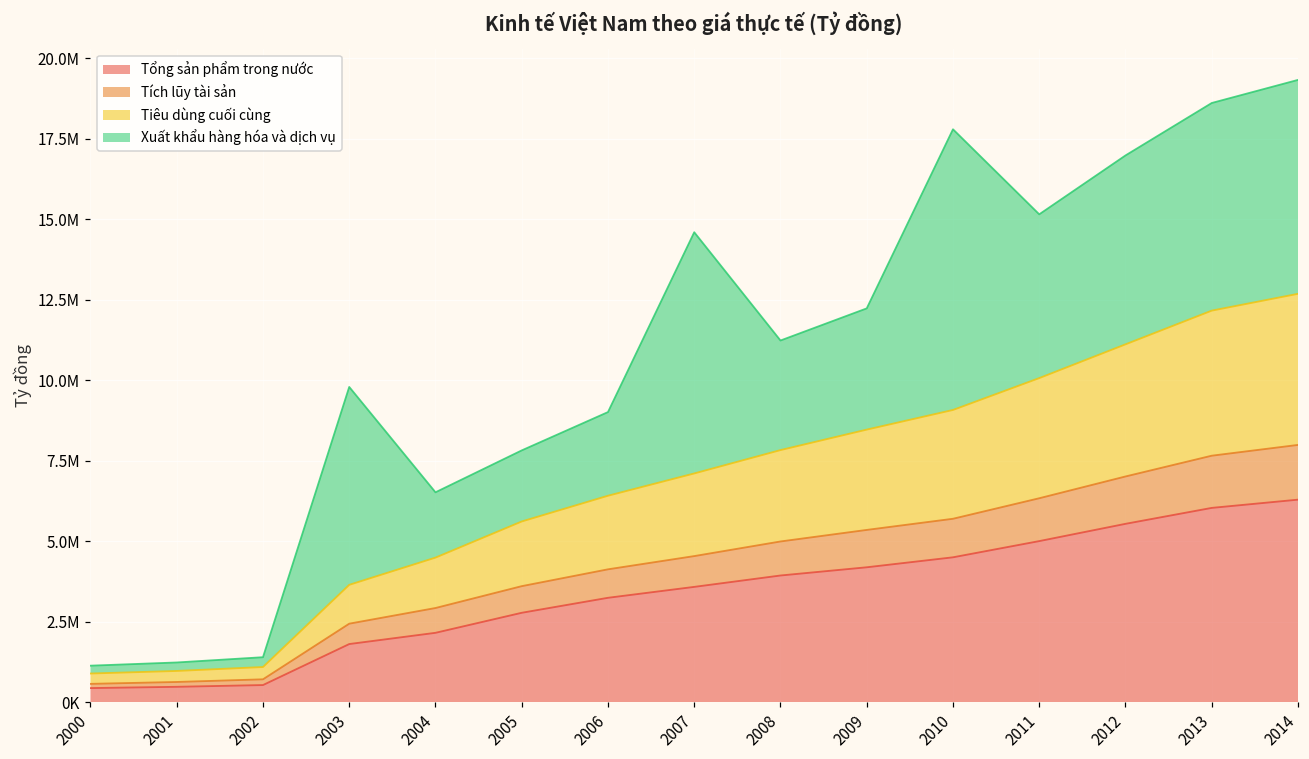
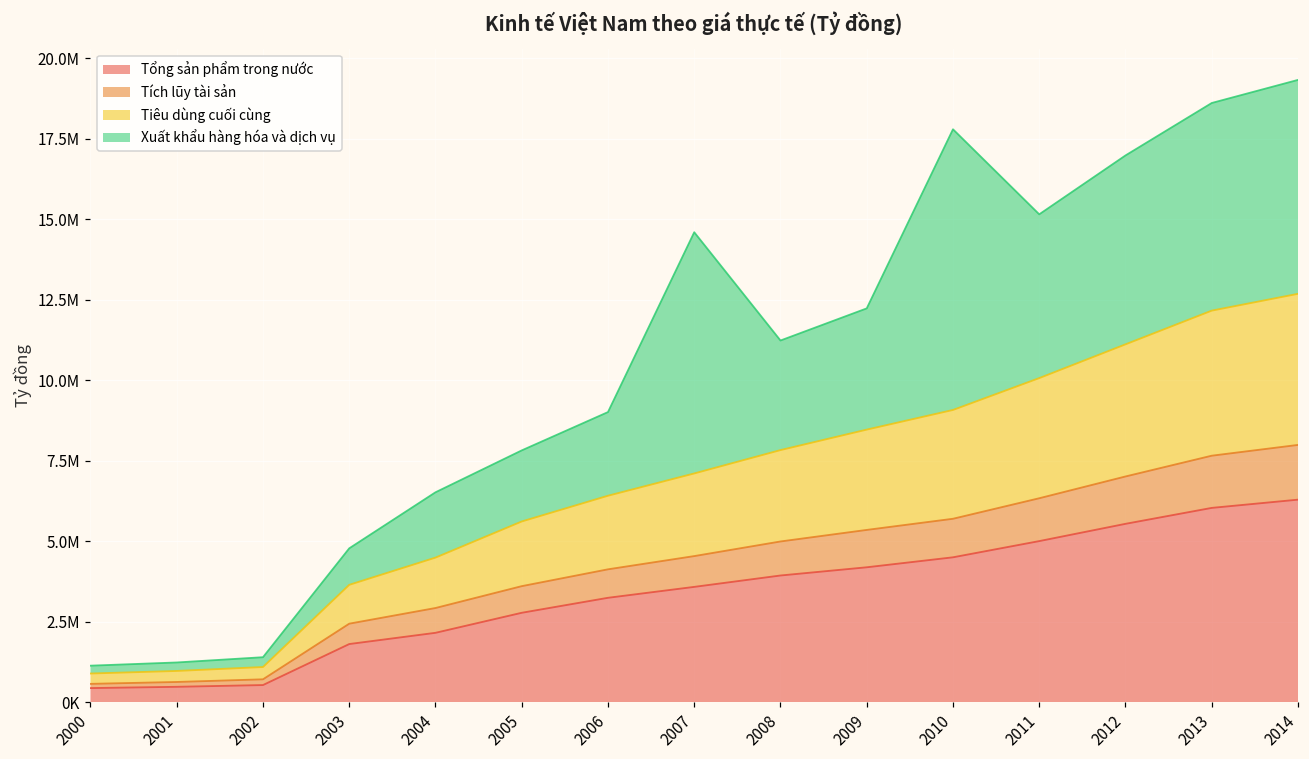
  {
    "Tiêu dùng cuối cùng": {
      "2000": 300000,
      "2001": 300000,
      "2002": 400000,
      "2003": 1200000,
      "2004": 1600000,
      "2005": 2000000,
      "2006": 2300000,
      "2007": 2600000,
      "2008": 2800000,
      "2009": 3100000,
      "2010": 3400000,
      "2011": 3700000,
      "2012": 4100000,
      "2013": 4500000,
      "2014": 4700000
    },
    "Xuất khẩu hàng hóa và dịch vụ": {
      "2000": 200000,
      "2001": 300000,
      "2002": 300000,
-     "2003": 6100000,
+     "2003": 1100000,
      "2004": 2000000,
      "2005": 2200000,
      "2006": 2600000,
      "2007": 7500000,
      "2008": 3400000,
      "2009": 3800000,
      "2010": 8700000,
      "2011": 5100000,
      "2012": 5900000,
      "2013": 6400000,
      "2014": 6600000
    }
  }
